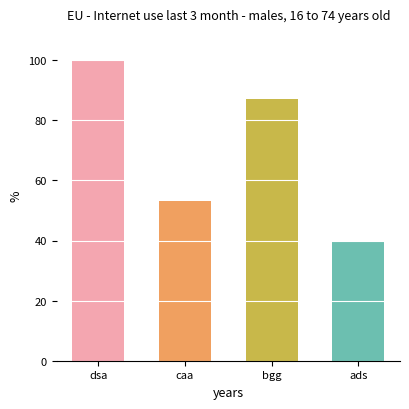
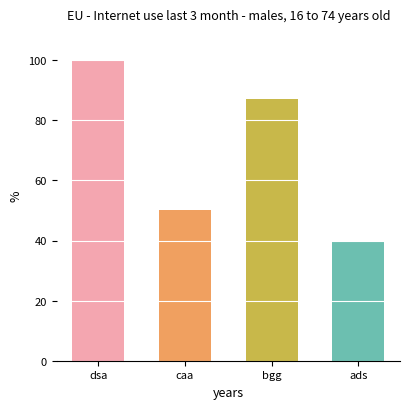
  {
    "dsa": 100,
-   "caa": 53,
+   "caa": 50,
    "bgg": 87,
    "ads": 40
  }
